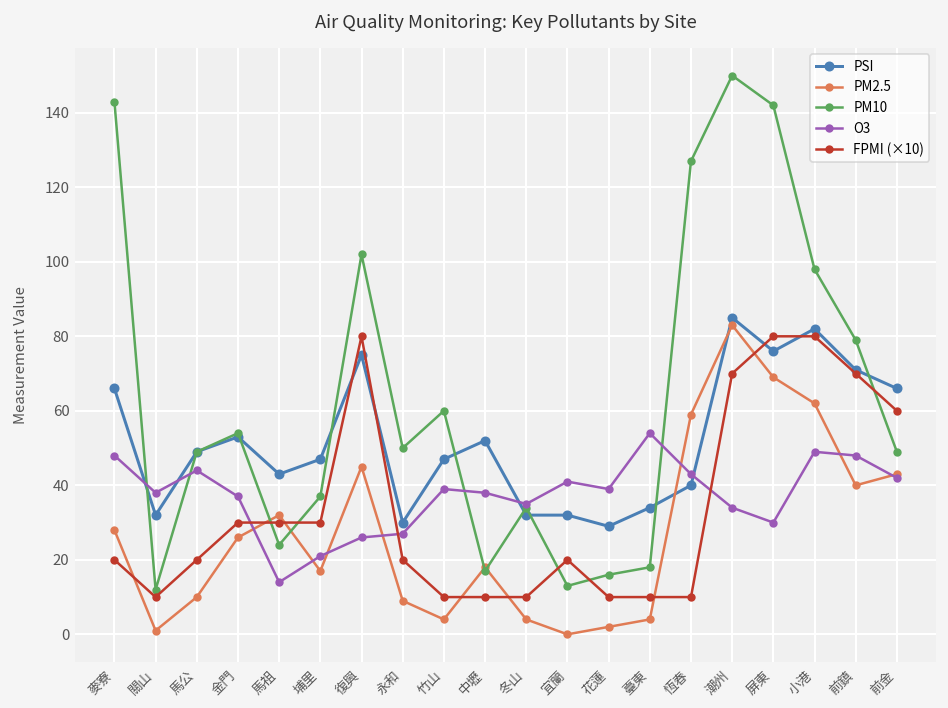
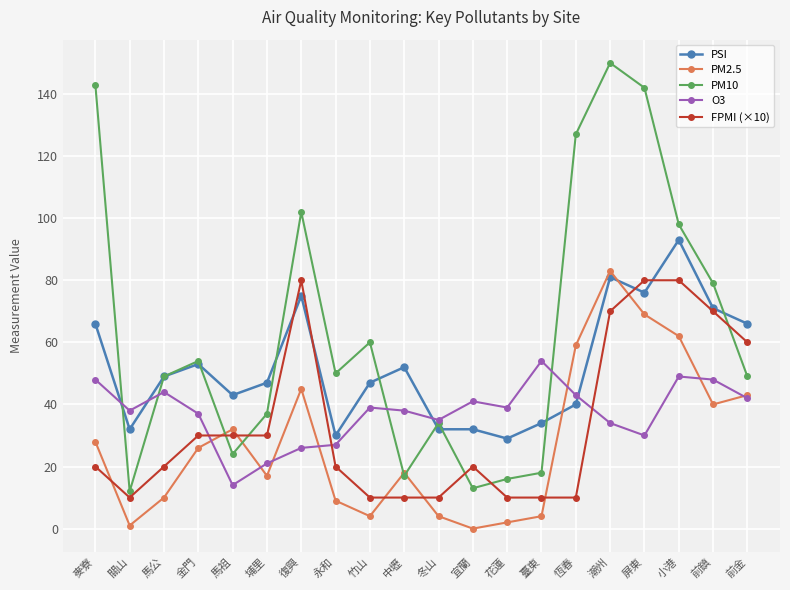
  {
    "PSI": {
      "麥寮": 66,
      "關山": 32,
      "金門": 53,
      "馬祖": 43,
      "埔里": 47,
      "復興": 75,
      "永和": 30,
      "竹山": 47,
      "中壢": 52,
      "冬山": 32,
      "宜蘭": 32,
      "花蓮": 29,
      "臺東": 34,
      "恆春": 40,
-     "潮州": 85,
+     "潮州": 81,
      "屏東": 76,
-     "小港": 82,
+     "小港": 93,
      "前鎮": 71,
      "前金": 66
    },
    "PM2.5": {
      "麥寮": 28,
      "關山": 1,
      "馬公": 10,
      "金門": 26,
      "馬祖": 32,
      "埔里": 17,
      "復興": 45,
      "永和": 9,
      "竹山": 4,
      "中壢": 18,
      "冬山": 4,
      "宜蘭": 0,
      "花蓮": 2,
      "臺東": 4,
      "恆春": 59,
      "潮州": 83,
      "屏東": 69,
      "小港": 62,
      "前鎮": 40,
      "前金": 43
    },
    "PM10": {
      "麥寮": 143,
      "關山": 12,
      "金門": 54,
      "馬祖": 24,
      "埔里": 37,
      "復興": 102,
      "永和": 50,
      "竹山": 60,
      "中壢": 17,
      "冬山": 34,
      "宜蘭": 13,
      "花蓮": 16,
      "臺東": 18,
      "恆春": 127,
      "潮州": 150,
      "屏東": 142,
      "小港": 98,
      "前鎮": 79,
      "前金": 49
    },
    "O3": {
      "麥寮": 48,
      "關山": 38,
      "馬公": 44,
      "金門": 37,
      "馬祖": 14,
      "埔里": 21,
      "復興": 26,
      "永和": 27,
      "竹山": 39,
      "中壢": 38,
      "冬山": 35,
      "宜蘭": 41,
      "花蓮": 39,
      "臺東": 54,
      "恆春": 43,
      "潮州": 34,
      "屏東": 30,
      "小港": 49,
      "前鎮": 48,
      "前金": 42
    },
    "FPMI (×10)": {
      "麥寮": 20,
      "關山": 10,
      "馬公": 20,
      "金門": 30,
      "馬祖": 30,
      "埔里": 30,
      "復興": 80,
      "永和": 20,
      "竹山": 10,
      "中壢": 10,
      "冬山": 10,
      "宜蘭": 20,
      "花蓮": 10,
      "臺東": 10,
      "恆春": 10,
      "潮州": 70,
      "屏東": 80,
      "小港": 80,
      "前鎮": 70,
      "前金": 60
    }
  }
